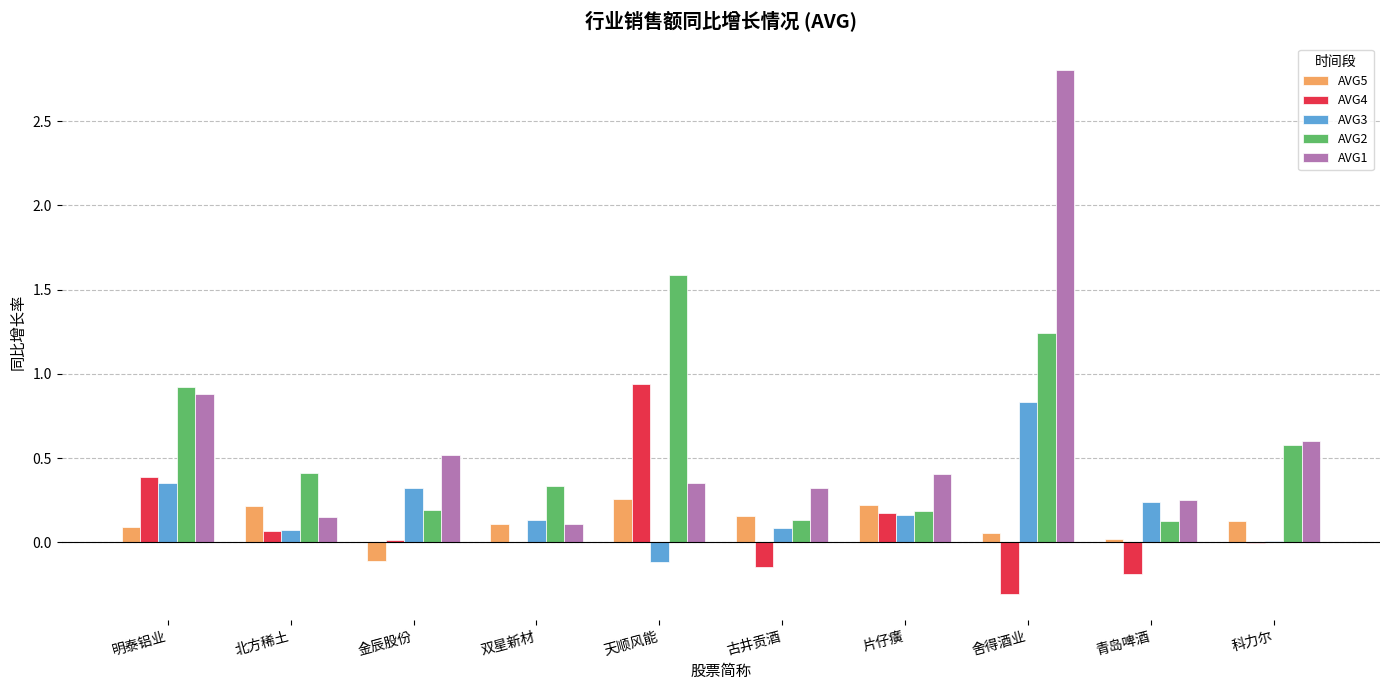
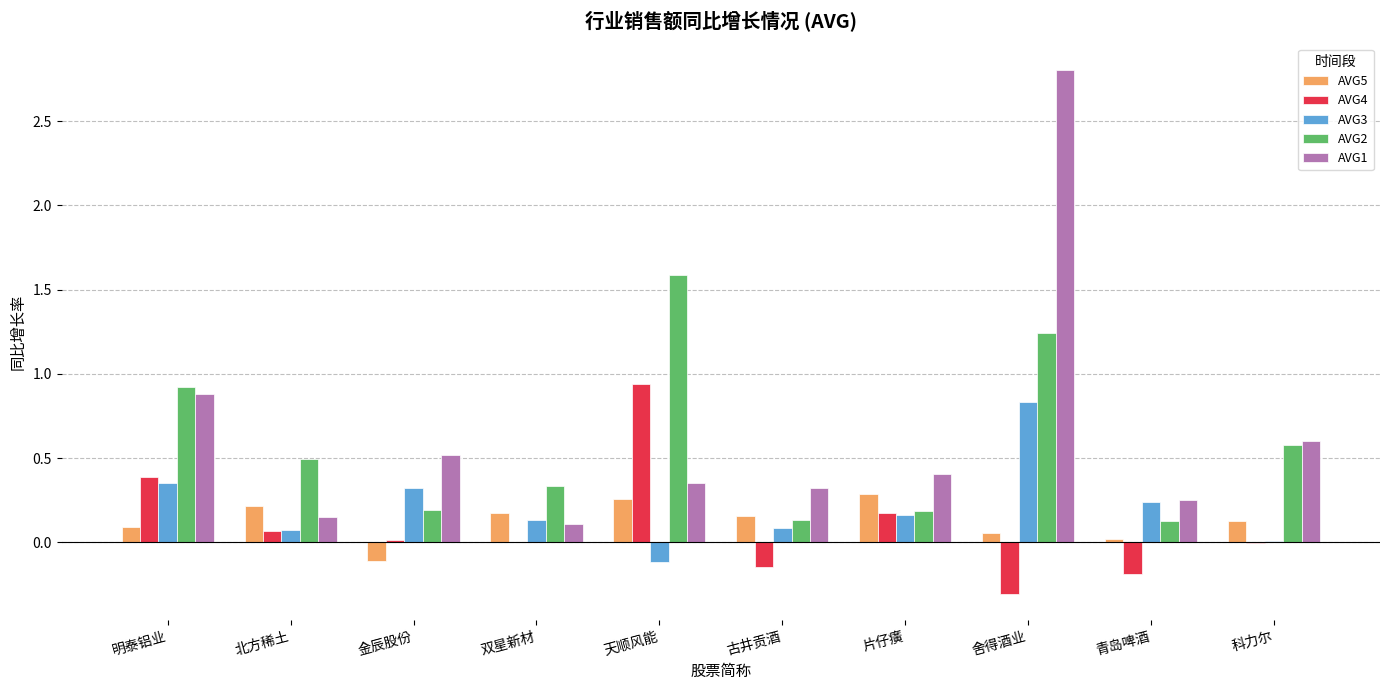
  {
    "AVG5": {
      "明泰铝业": 0.09,
      "北方稀土": 0.22,
      "金辰股份": -0.11,
-     "双星新材": 0.11,
+     "双星新材": 0.18,
      "天顺风能": 0.26,
      "古井贡酒": 0.16,
-     "片仔癀": 0.22,
+     "片仔癀": 0.29,
      "舍得酒业": 0.06,
      "青岛啤酒": 0.02,
      "科力尔": 0.13
    },
    "AVG4": {
      "明泰铝业": 0.39,
      "北方稀土": 0.07,
      "金辰股份": 0.02,
      "天顺风能": 0.94,
      "古井贡酒": -0.15,
      "片仔癀": 0.17,
      "舍得酒业": -0.30,
      "青岛啤酒": -0.19
    },
    "AVG3": {
      "明泰铝业": 0.35,
      "北方稀土": 0.07,
      "金辰股份": 0.32,
      "双星新材": 0.13,
      "天顺风能": -0.12,
      "古井贡酒": 0.08,
      "片仔癀": 0.16,
      "舍得酒业": 0.83,
      "青岛啤酒": 0.24
    },
    "AVG2": {
      "明泰铝业": 0.92,
-     "北方稀土": 0.41,
+     "北方稀土": 0.50,
      "金辰股份": 0.19,
      "双星新材": 0.34,
      "天顺风能": 1.59,
      "古井贡酒": 0.13,
      "片仔癀": 0.19,
      "舍得酒业": 1.24,
      "青岛啤酒": 0.13,
      "科力尔": 0.58
    },
    "AVG1": {
      "明泰铝业": 0.88,
      "北方稀土": 0.15,
      "金辰股份": 0.52,
      "双星新材": 0.11,
      "天顺风能": 0.36,
      "古井贡酒": 0.32,
      "片仔癀": 0.40,
      "舍得酒业": 2.81,
      "青岛啤酒": 0.25,
      "科力尔": 0.60
    }
  }
